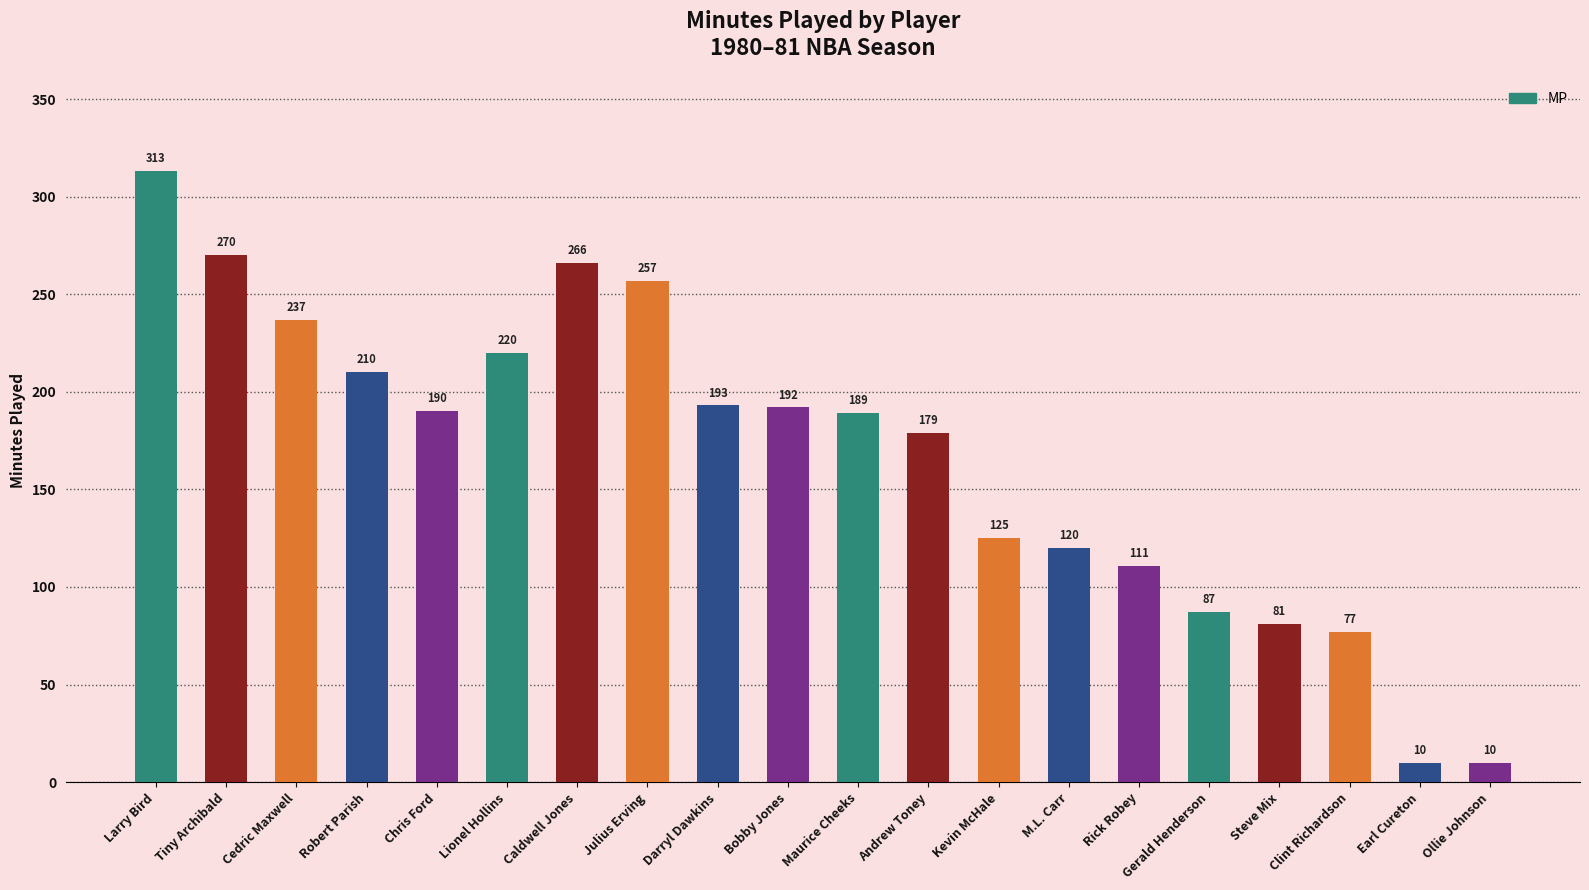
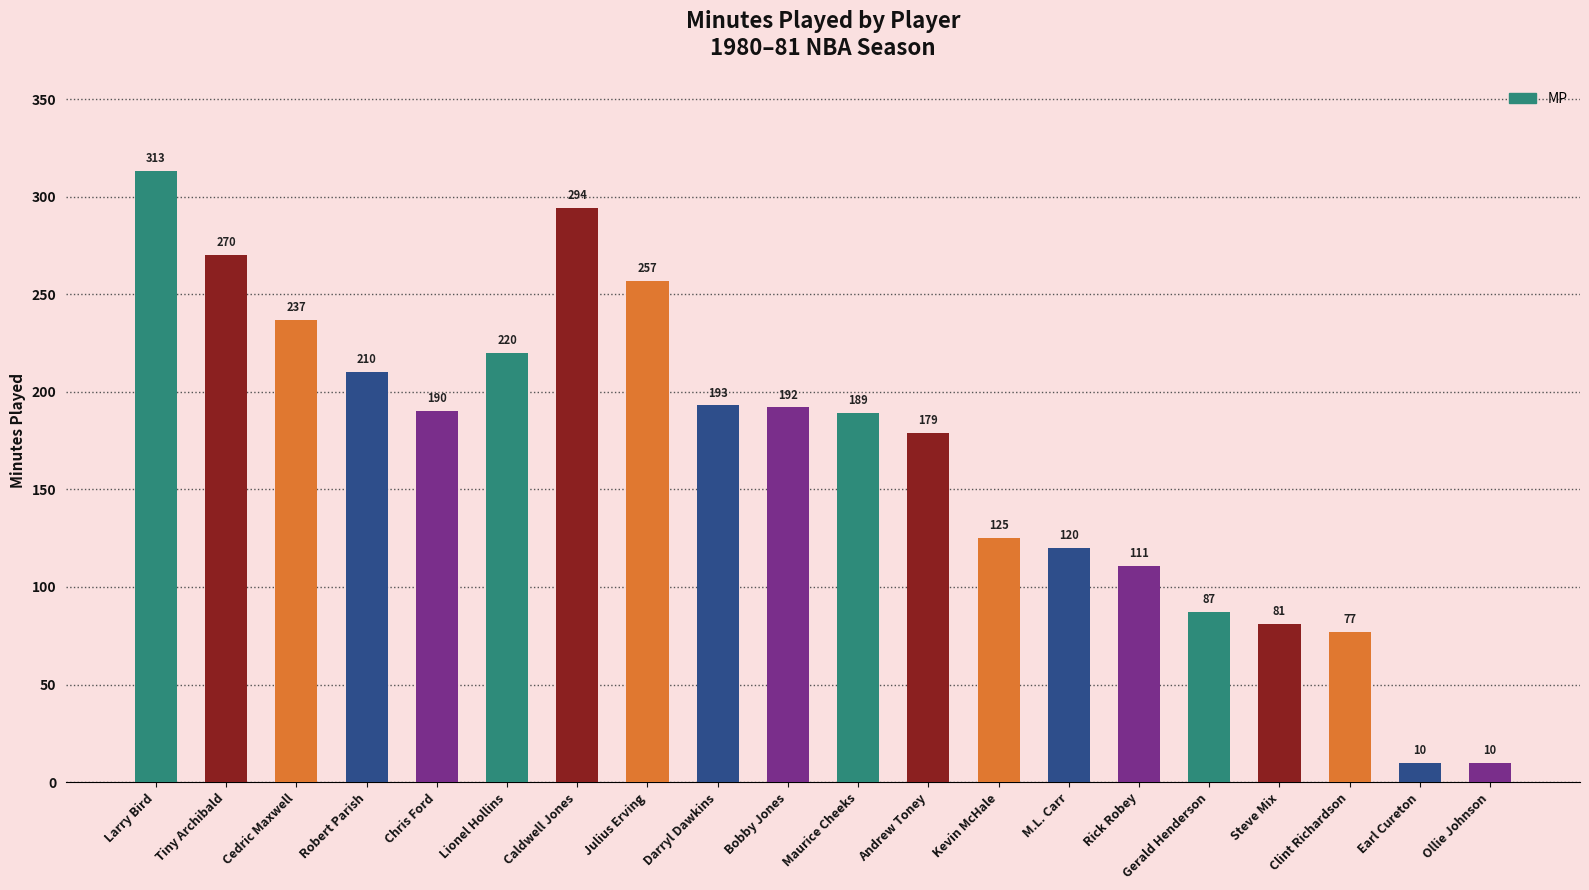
  {
    "Larry Bird": 313,
    "Tiny Archibald": 270,
    "Cedric Maxwell": 237,
    "Robert Parish": 210,
    "Chris Ford": 190,
    "Lionel Hollins": 220,
-   "Caldwell Jones": 266,
+   "Caldwell Jones": 294,
    "Julius Erving": 257,
    "Darryl Dawkins": 193,
    "Bobby Jones": 192,
    "Maurice Cheeks": 189,
    "Andrew Toney": 179,
    "Kevin McHale": 125,
    "M.L. Carr": 120,
    "Rick Robey": 111,
    "Gerald Henderson": 87,
    "Steve Mix": 81,
    "Clint Richardson": 77,
    "Earl Cureton": 10,
    "Ollie Johnson": 10
  }
